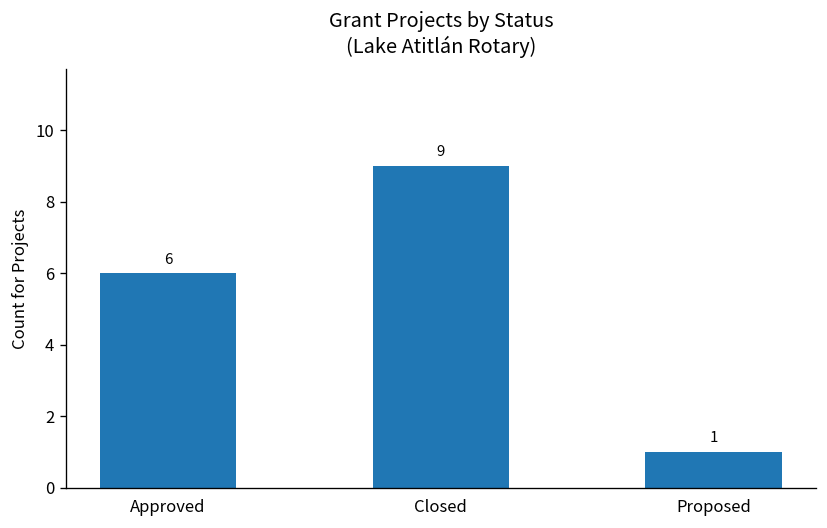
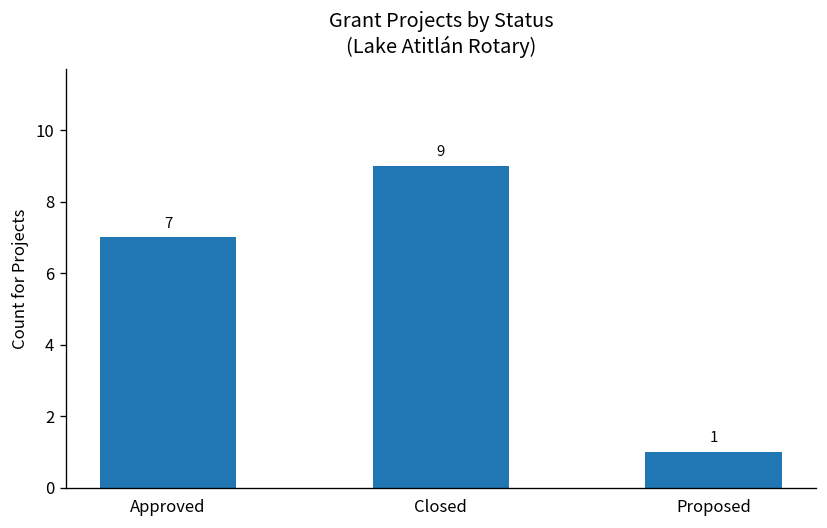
  {
-   "Approved": 6,
+   "Approved": 7,
    "Closed": 9,
    "Proposed": 1
  }
